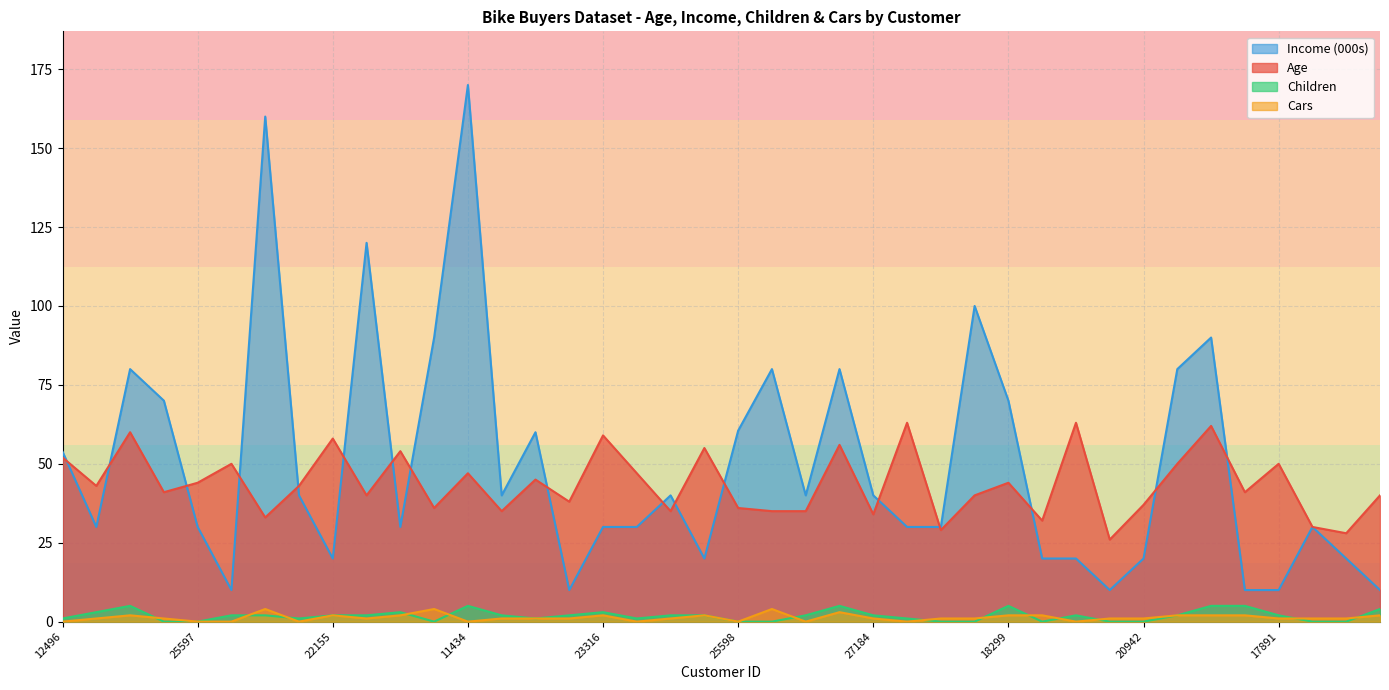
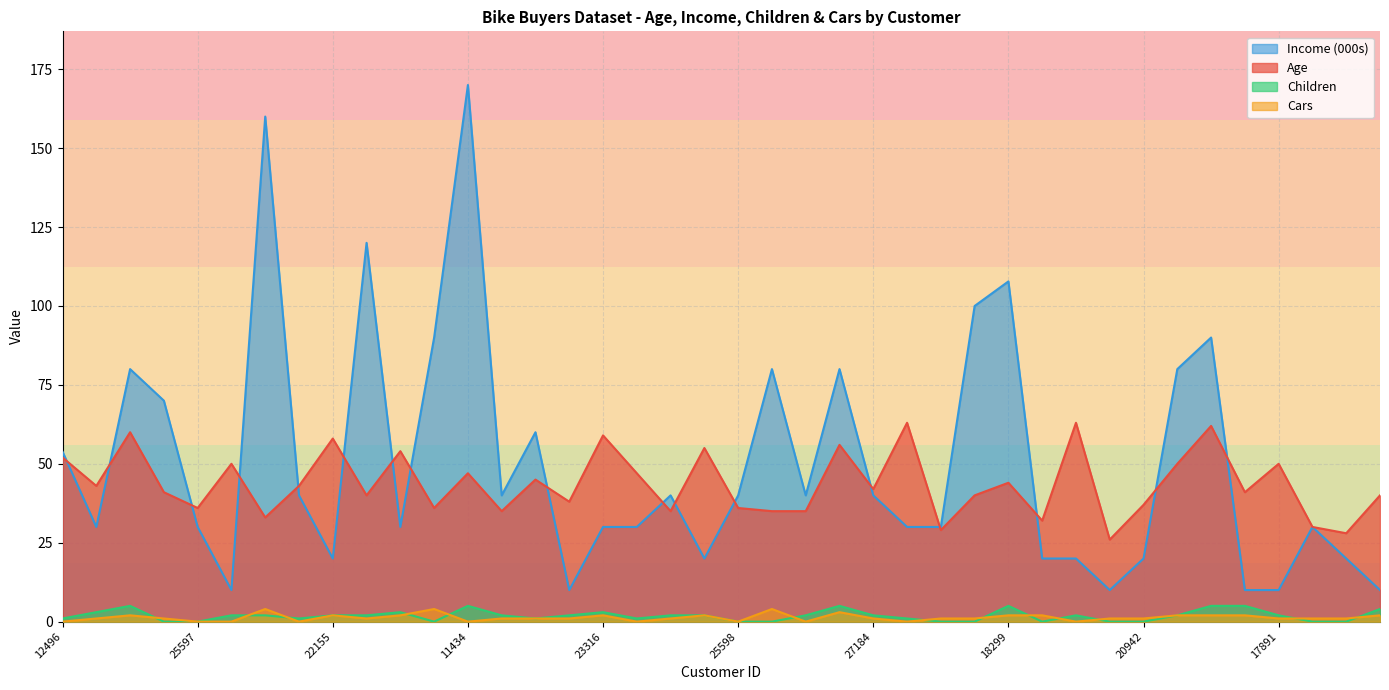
  {
    "Income (000s)": {
      "12496": 54,
      "25597": 30,
      "22155": 20,
      "11434": 170,
      "23316": 30,
-     "25598": 61,
+     "25598": 40,
      "27184": 40,
-     "18299": 70,
+     "18299": 108,
      "20942": 20,
      "17891": 10
    },
    "Age": {
      "12496": 52,
-     "25597": 44,
+     "25597": 36,
      "22155": 58,
      "11434": 47,
      "23316": 59,
      "25598": 36,
-     "27184": 34,
+     "27184": 42,
      "18299": 44,
      "20942": 37,
      "17891": 50
    },
    "Children": {
      "12496": 1,
      "11434": 5,
      "23316": 3,
      "27184": 2,
      "18299": 5,
      "20942": 0,
      "17891": 2
    },
    "Cars": {
      "12496": 0,
      "11434": 0,
      "23316": 2,
      "27184": 1,
      "18299": 2,
      "20942": 1,
      "17891": 1
    }
  }
